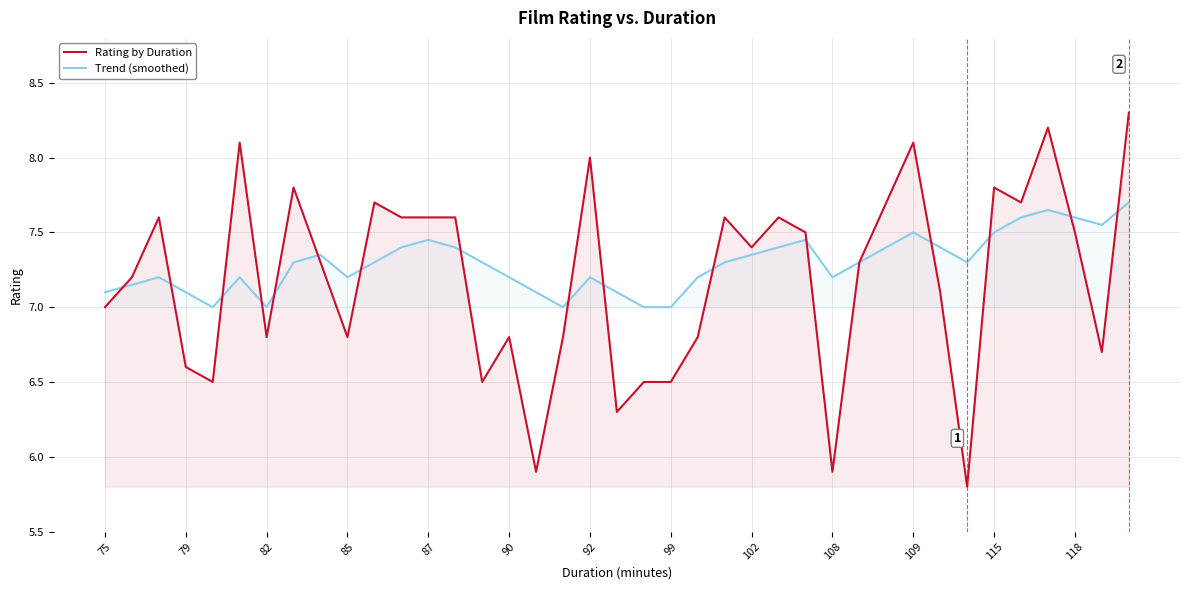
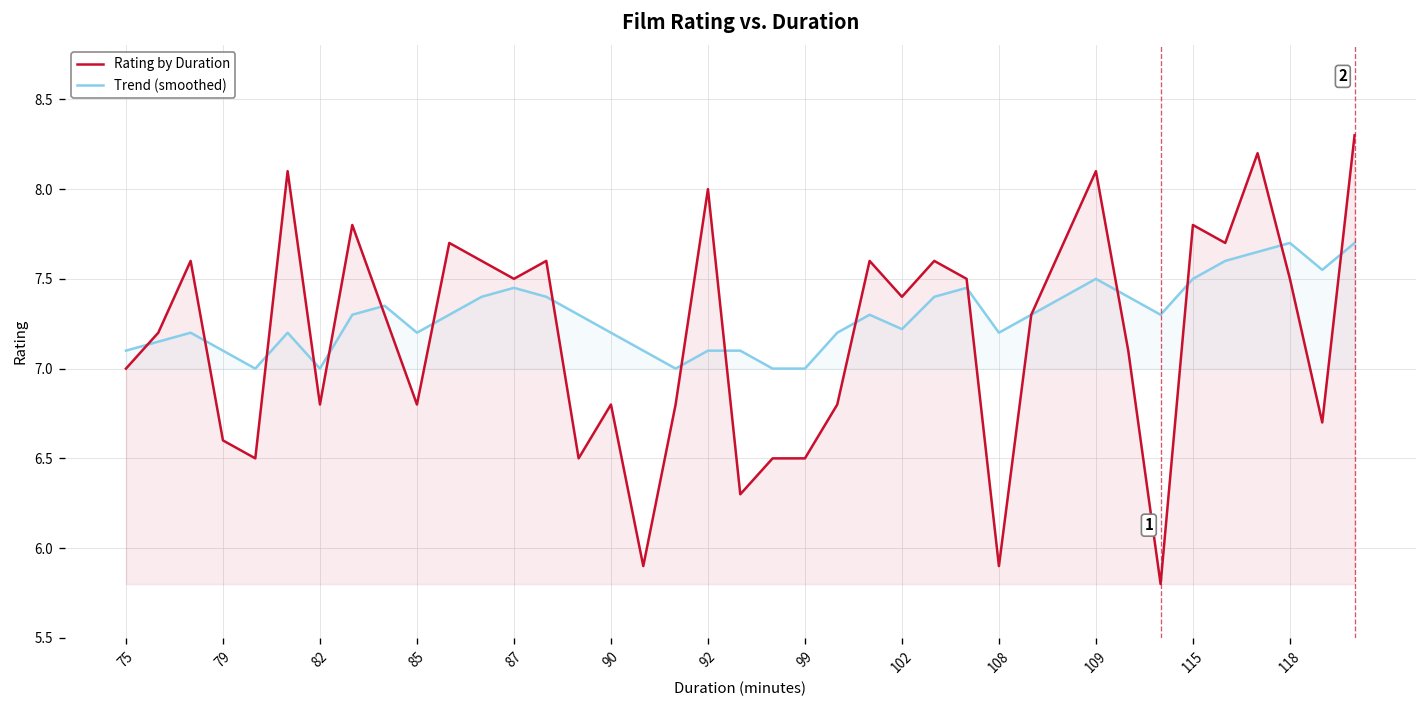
  {
    "Rating by Duration": {
      "75": 7.0,
      "79": 6.6,
      "82": 6.8,
      "85": 6.8,
-     "87": 7.6,
+     "87": 7.5,
      "90": 6.8,
      "92": 8.0,
      "99": 6.5,
      "102": 7.4,
      "108": 5.9,
      "109": 8.1,
      "115": 7.8,
      "118": 7.5
    },
    "Trend (smoothed)": {
      "75": 7.10,
      "79": 7.10,
      "82": 7.00,
      "85": 7.20,
      "87": 7.45,
      "90": 7.20,
-     "92": 7.2,
+     "92": 7.1,
      "99": 7.00,
-     "102": 7.35,
+     "102": 7.22,
      "108": 7.20,
      "109": 7.50,
      "115": 7.50,
-     "118": 7.6
+     "118": 7.7
    }
  }
